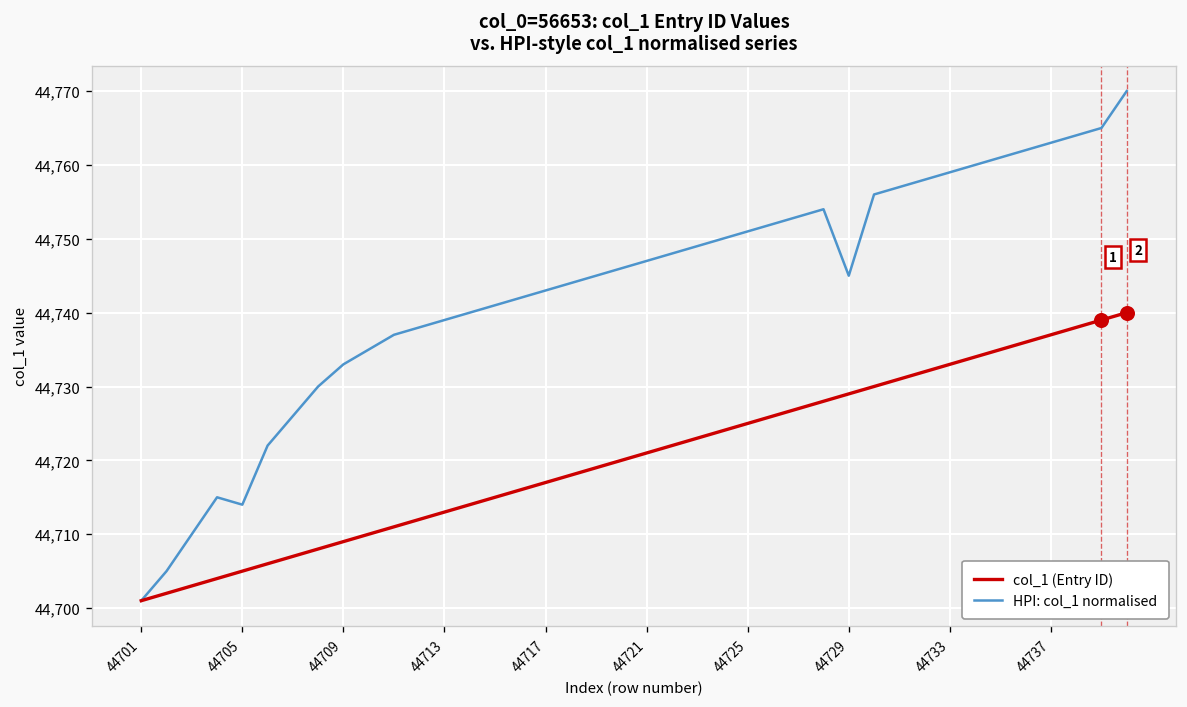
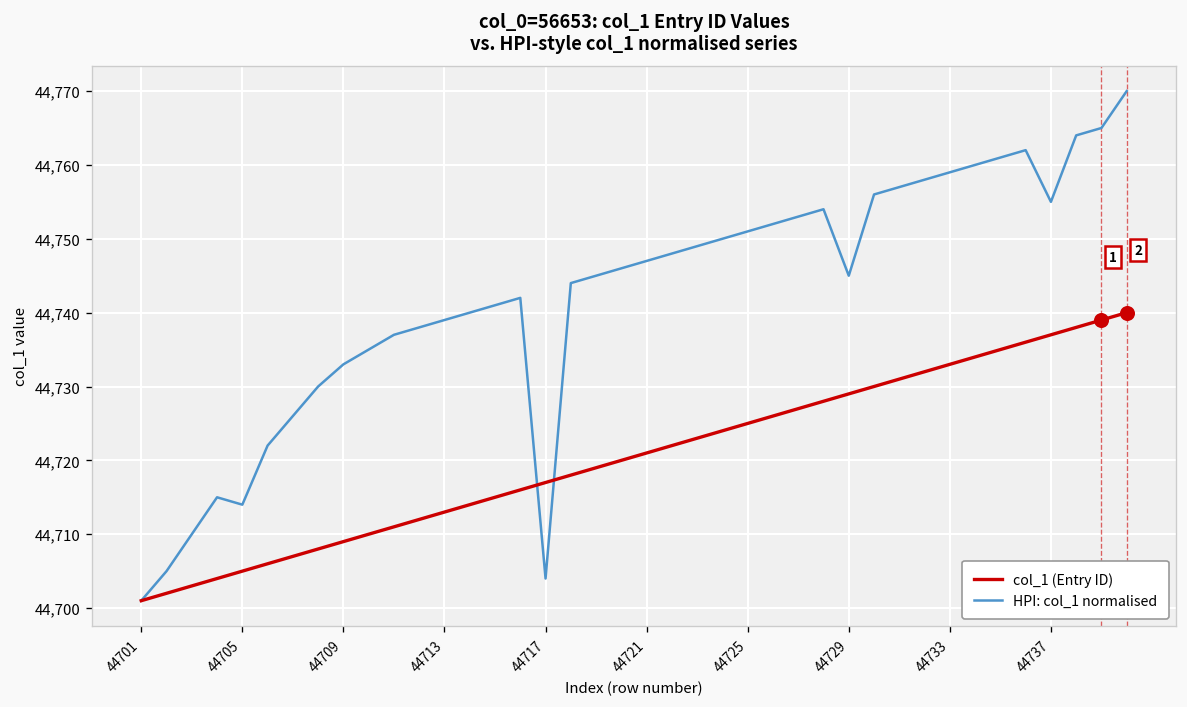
  {
    "HPI: col_1 normalised": {
      "44705": "44,714",
      "44709": "44,733",
      "44713": "44,739",
-     "44717": "44,743",
+     "44717": "44,704",
      "44721": "44,747",
      "44725": "44,751",
      "44729": "44,745",
      "44733": "44,759",
-     "44737": "44,763"
+     "44737": "44,755"
    }
  }
